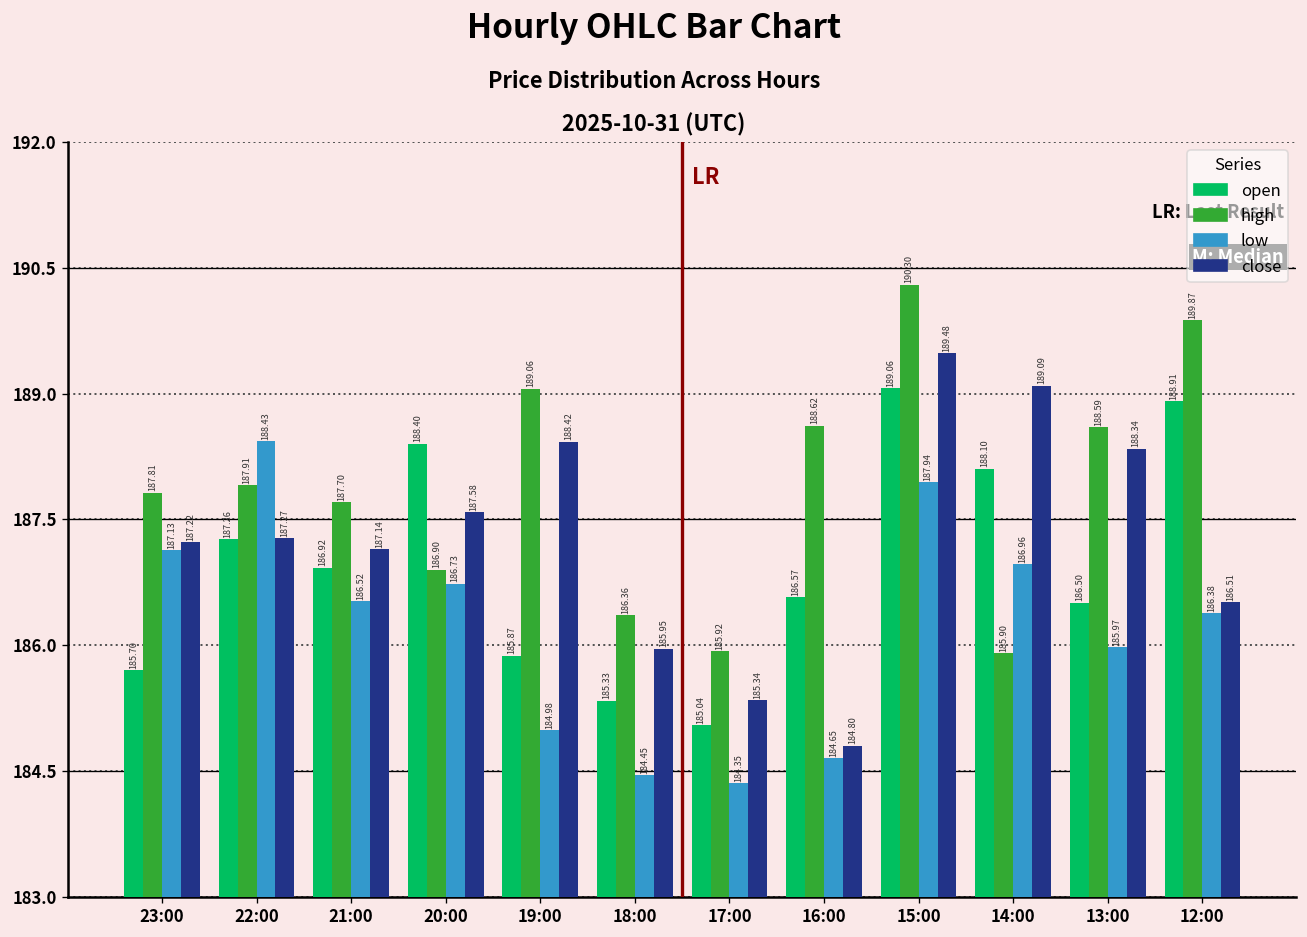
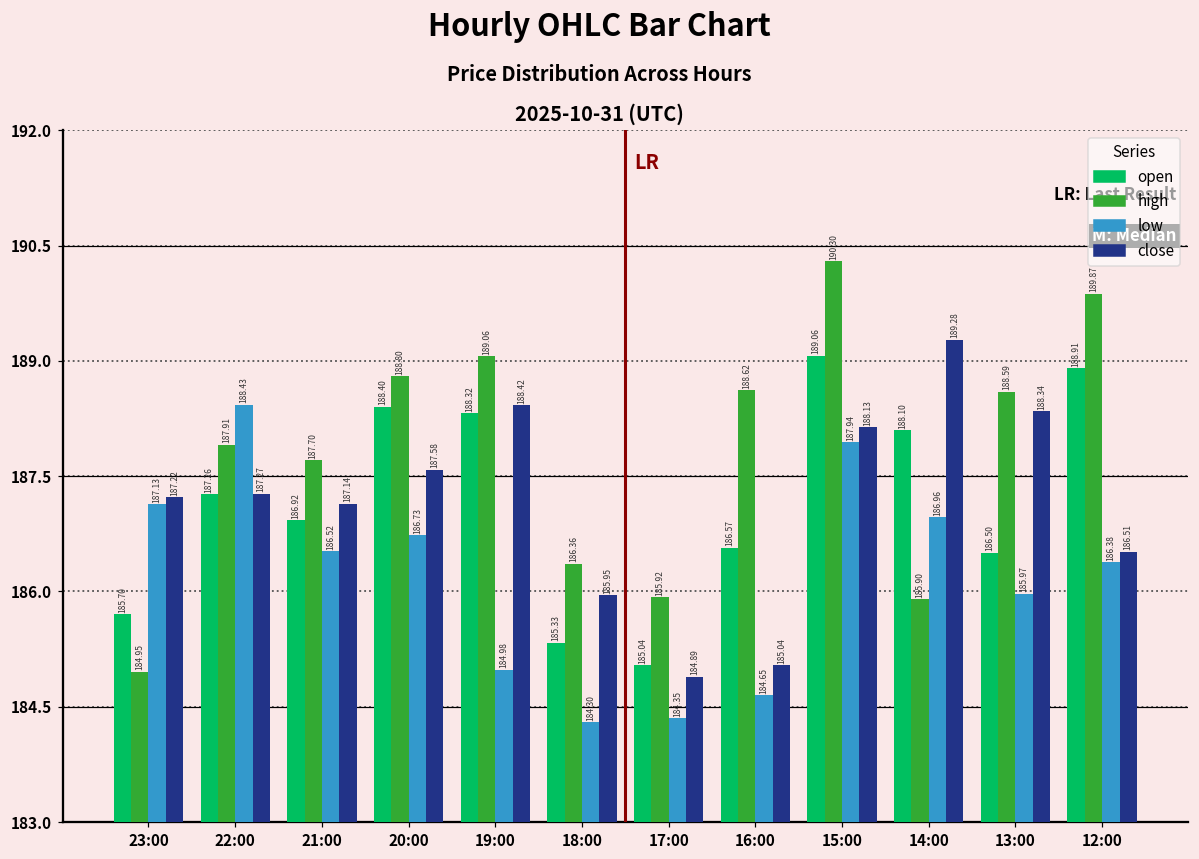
  {
    "open": {
      "23:00": 185.70,
      "22:00": 187.26,
      "21:00": 186.92,
      "20:00": 188.40,
-     "19:00": 185.87,
+     "19:00": 188.32,
      "18:00": 185.33,
      "17:00": 185.04,
      "16:00": 186.57,
      "15:00": 189.06,
      "14:00": 188.10,
      "13:00": 186.50,
      "12:00": 188.91
    },
    "high": {
-     "23:00": 187.81,
+     "23:00": 184.95,
      "22:00": 187.91,
      "21:00": 187.70,
-     "20:00": 186.90,
+     "20:00": 188.80,
      "19:00": 189.06,
      "18:00": 186.36,
      "17:00": 185.92,
      "16:00": 188.62,
      "15:00": 190.30,
      "14:00": 185.90,
      "13:00": 188.59,
      "12:00": 189.87
    },
    "low": {
      "23:00": 187.13,
      "22:00": 188.43,
      "21:00": 186.52,
      "20:00": 186.73,
      "19:00": 184.98,
-     "18:00": 184.45,
+     "18:00": 184.30,
      "17:00": 184.35,
      "16:00": 184.65,
      "15:00": 187.94,
      "14:00": 186.96,
      "13:00": 185.97,
      "12:00": 186.38
    },
    "close": {
      "23:00": 187.22,
      "22:00": 187.27,
      "21:00": 187.14,
      "20:00": 187.58,
      "19:00": 188.42,
      "18:00": 185.95,
-     "17:00": 185.34,
-     "16:00": 184.80,
-     "15:00": 189.48,
-     "14:00": 189.09,
+     "17:00": 184.89,
+     "16:00": 185.04,
+     "15:00": 188.13,
+     "14:00": 189.28,
      "13:00": 188.34,
      "12:00": 186.51
    }
  }
